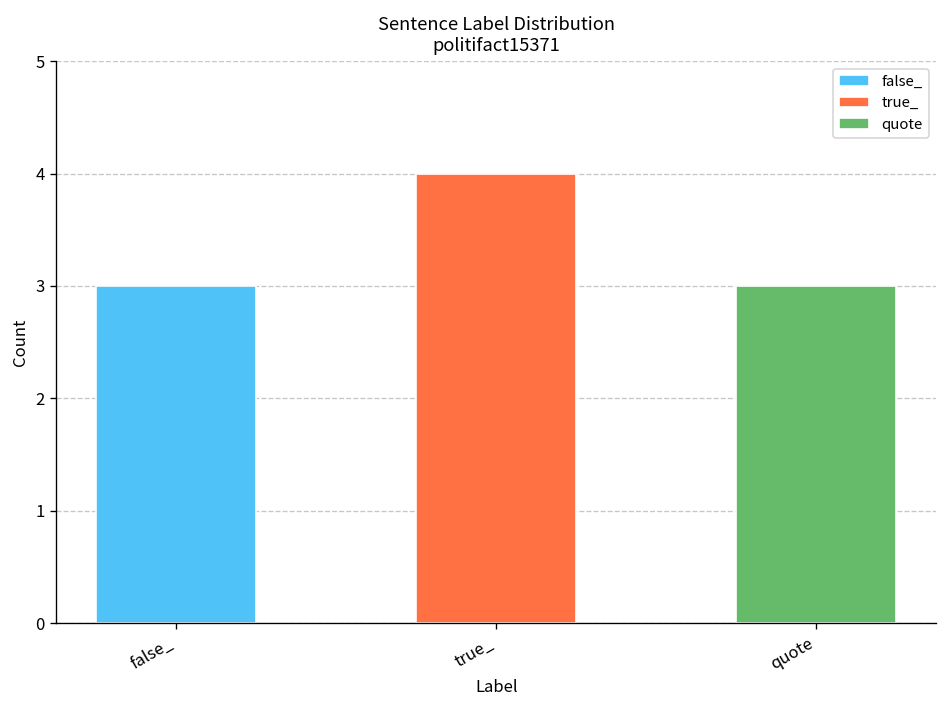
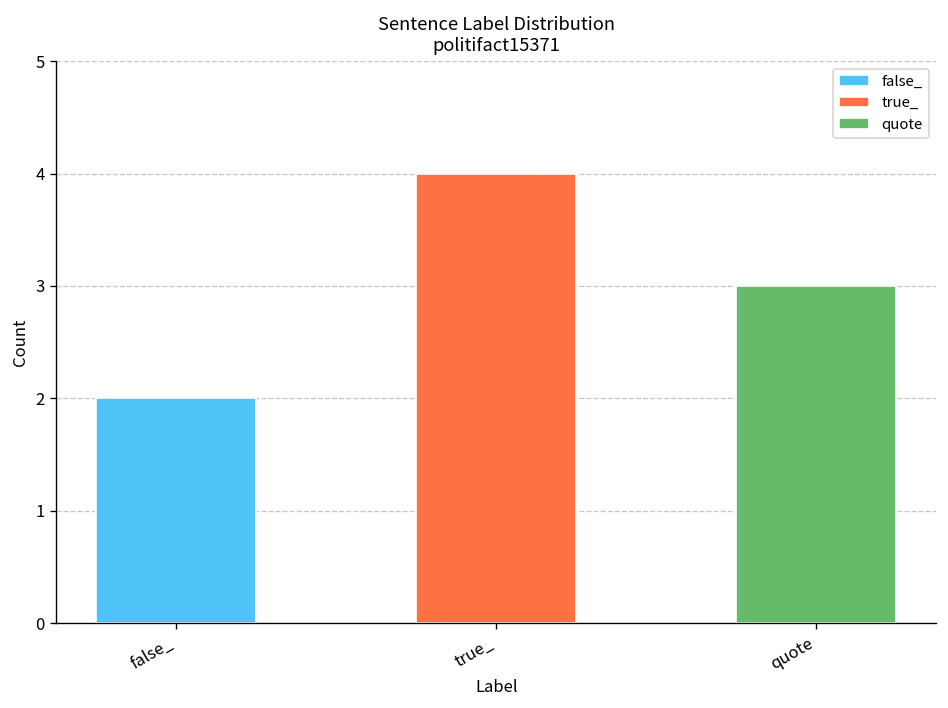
  {
-   "false_": 3,
+   "false_": 2,
    "true_": 4,
    "quote": 3
  }
